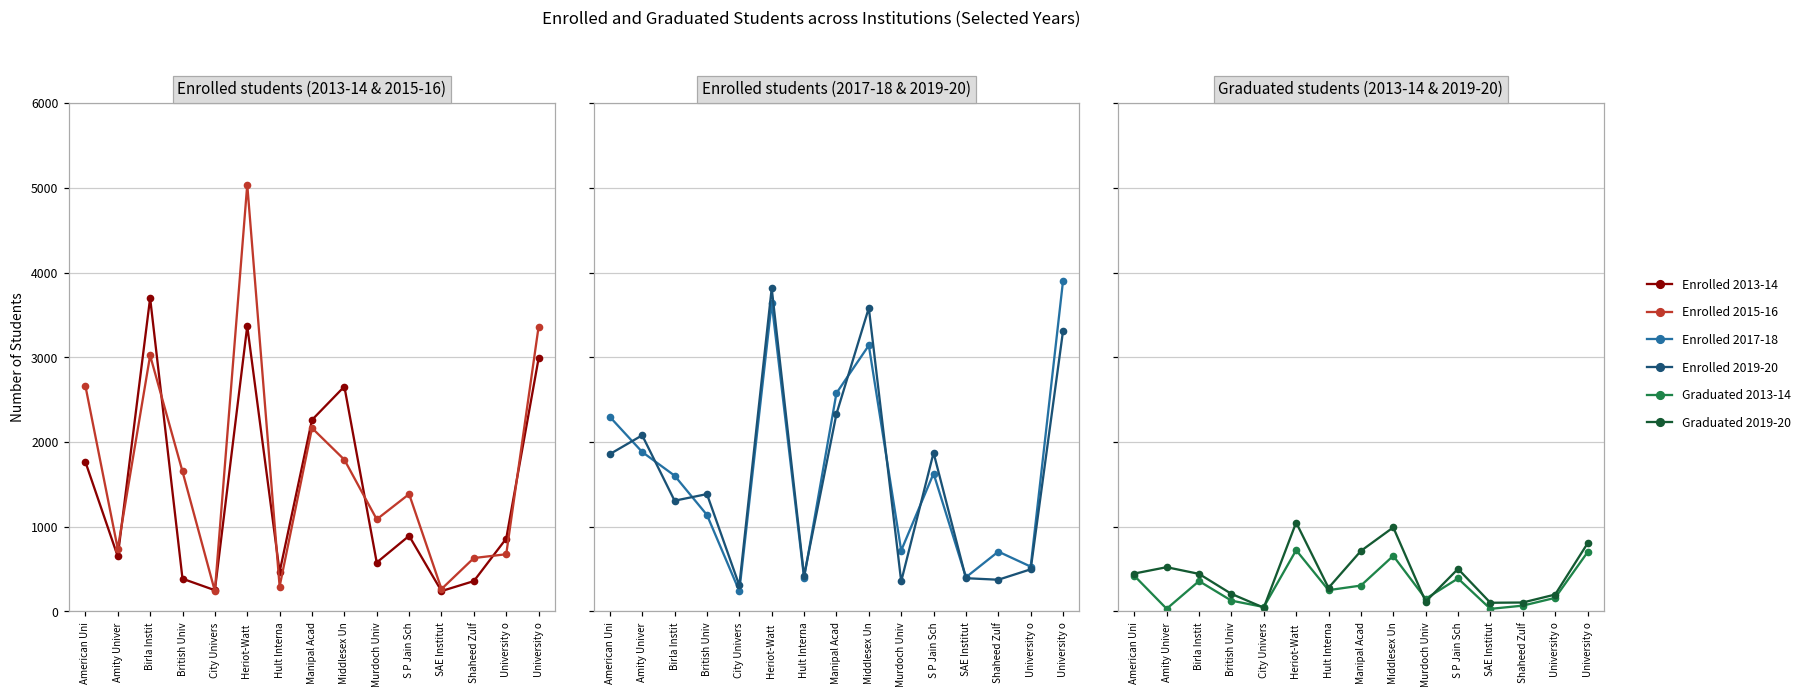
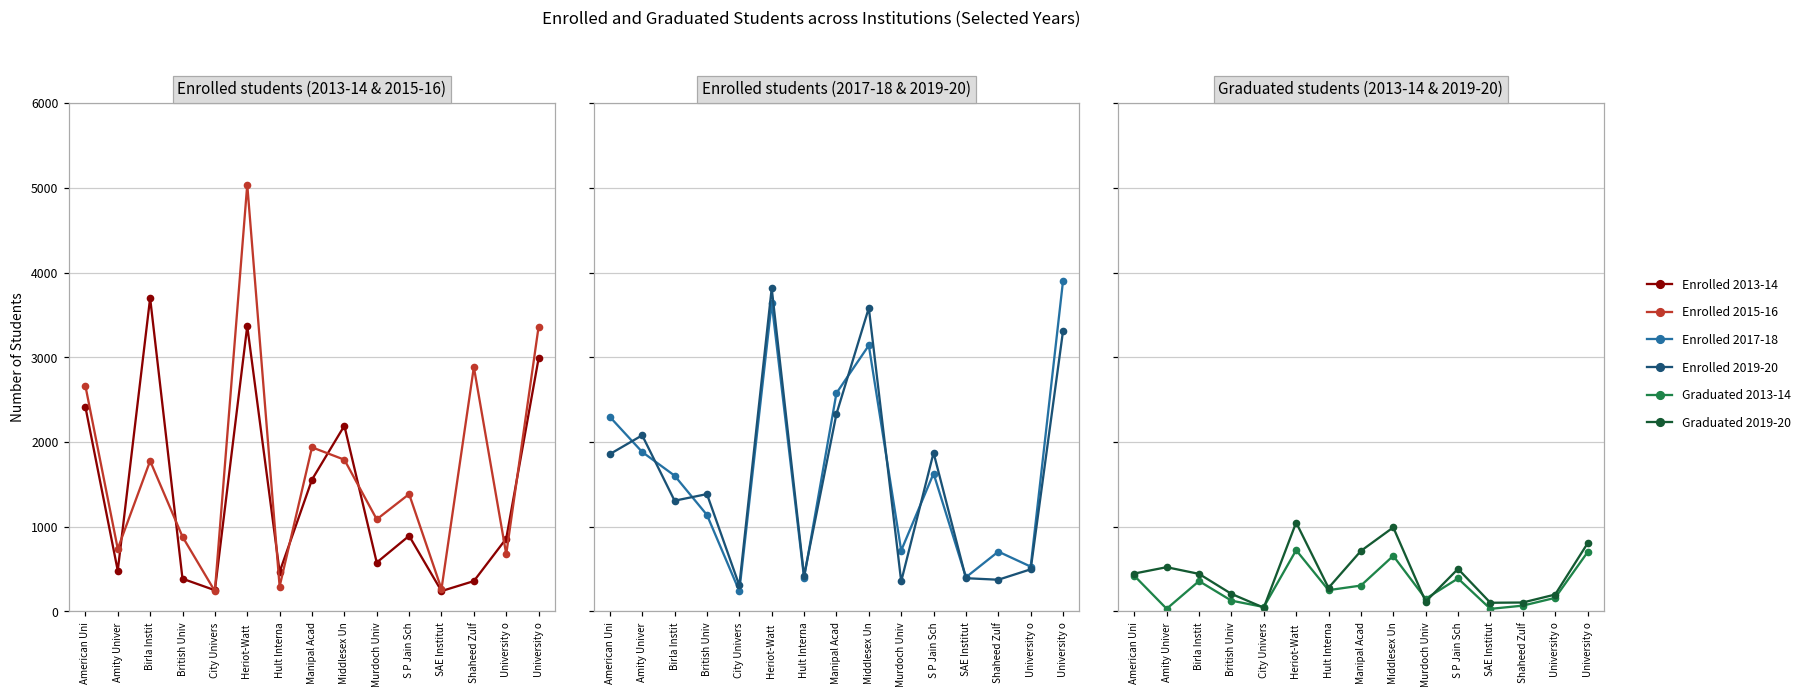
  {
    "Enrolled students (2013-14 & 2015-16)": {
      "Enrolled 2013-14": {
-       "American Uni": 1800,
-       "Amity Univer": 600,
+       "American Uni": 2400,
+       "Amity Univer": 500,
        "Birla Instit": 3700,
        "British Univ": 400,
        "Heriot-Watt": 3400,
        "Hult Interna": 500,
-       "Manipal Acad": 2300,
-       "Middlesex Un": 2700,
+       "Manipal Acad": 1600,
+       "Middlesex Un": 2200,
        "Murdoch Univ": 600,
        "S P Jain Sch": 900,
        "Shaheed Zulf": 400
      },
      "Enrolled 2015-16": {
        "American Uni": 2700,
        "Amity Univer": 700,
-       "Birla Instit": 3000,
-       "British Univ": 1700,
+       "Birla Instit": 1800,
+       "British Univ": 900,
        "Heriot-Watt": 5000,
        "Hult Interna": 300,
-       "Manipal Acad": 2200,
+       "Manipal Acad": 1900,
        "Middlesex Un": 1800,
        "Murdoch Univ": 1100,
        "S P Jain Sch": 1400,
-       "Shaheed Zulf": 600
+       "Shaheed Zulf": 2900
      }
    }
  }
